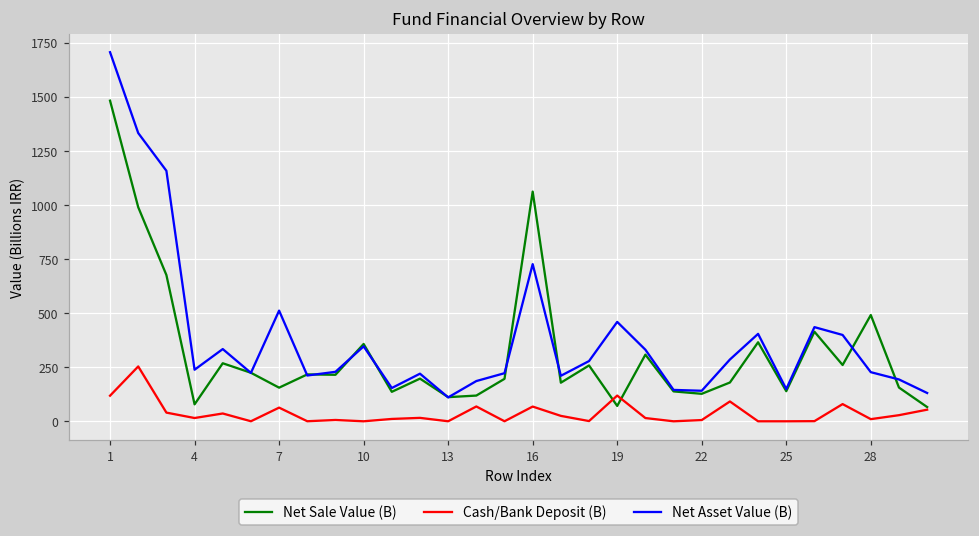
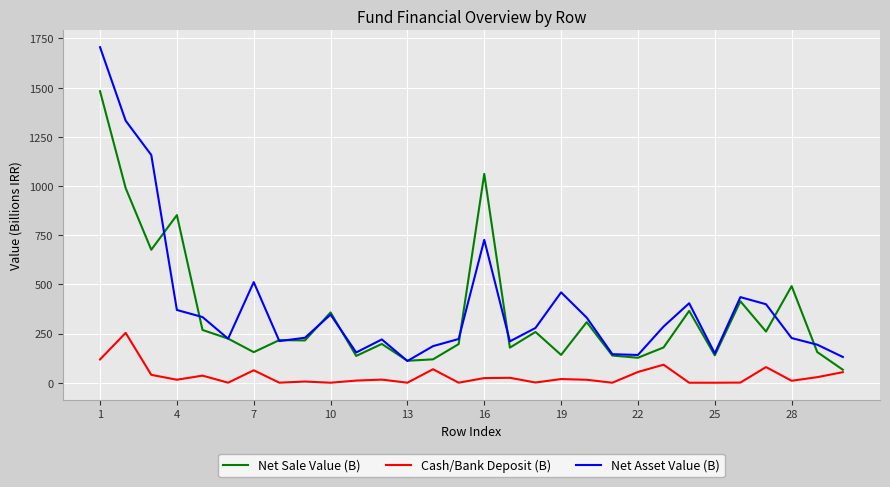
  {
    "Net Sale Value (B)": {
      "1": 1480,
-     "4": 80,
+     "4": 850,
      "7": 160,
      "16": 1060,
-     "19": 70,
+     "19": 140,
      "22": 130,
      "28": 490
    },
    "Cash/Bank Deposit (B)": {
      "1": 120,
      "4": 20,
      "7": 60,
      "10": 0,
      "13": 0,
-     "16": 70,
-     "19": 120,
-     "22": 10,
+     "16": 20,
+     "19": 20,
+     "22": 50,
      "25": 0,
      "28": 10
    },
    "Net Asset Value (B)": {
      "1": 1710,
-     "4": 240,
+     "4": 370,
      "7": 510,
      "16": 730,
      "19": 460,
      "22": 140,
      "28": 230
    }
  }
